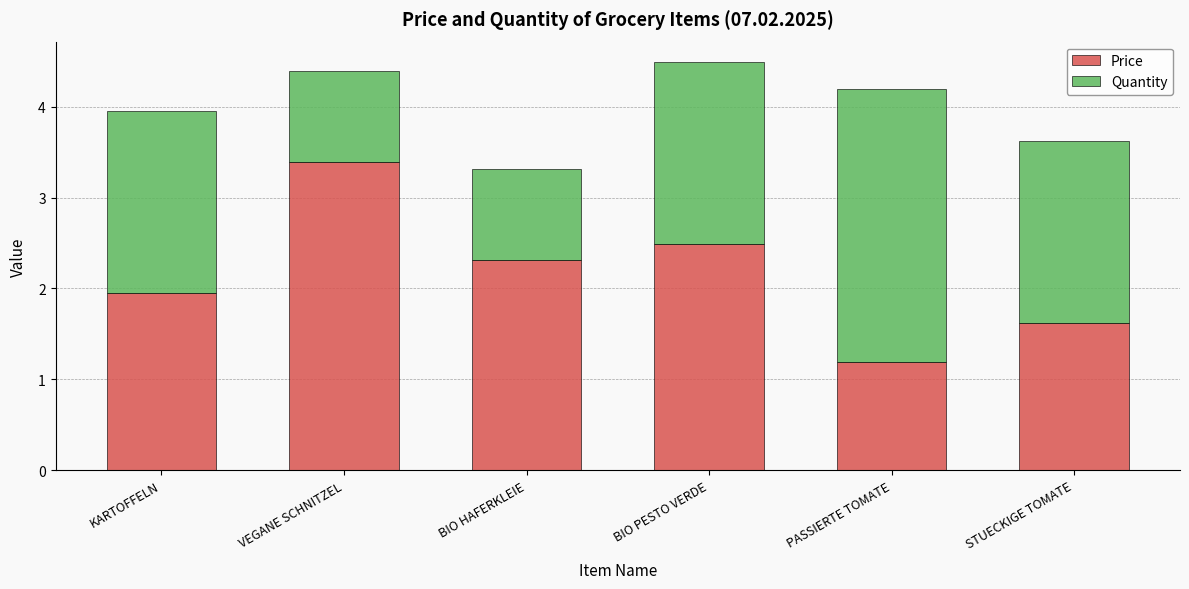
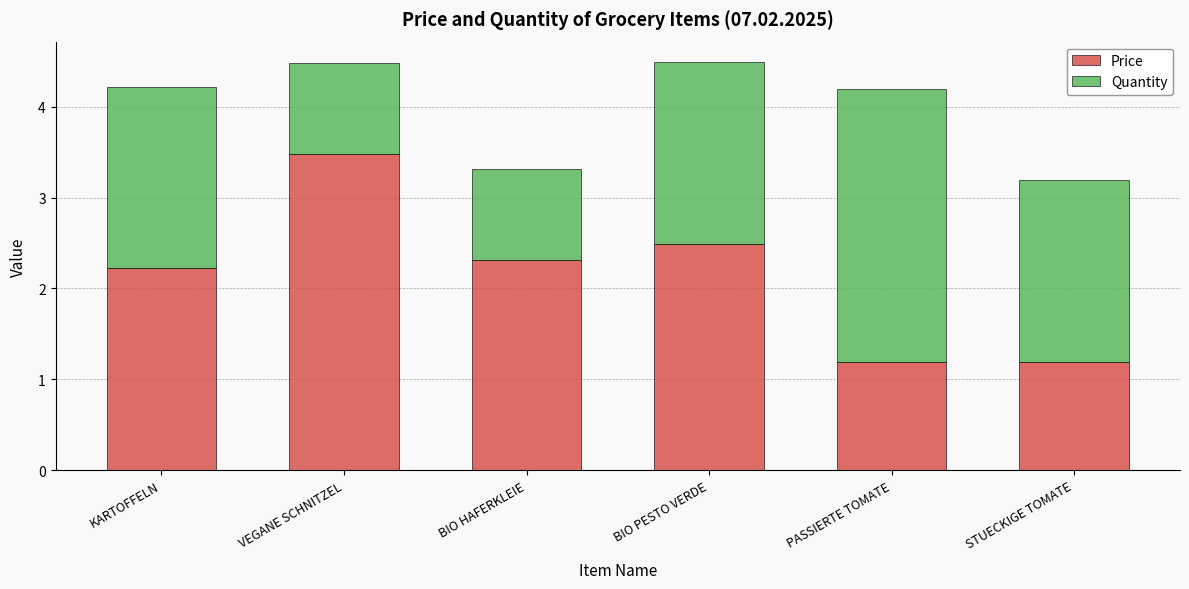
  {
    "Price": {
-     "KARTOFFELN": 2.0,
-     "VEGANE SCHNITZEL": 3.4,
+     "KARTOFFELN": 2.2,
+     "VEGANE SCHNITZEL": 3.5,
      "BIO HAFERKLEIE": 2.3,
      "BIO PESTO VERDE": 2.5,
      "PASSIERTE TOMATE": 1.2,
-     "STUECKIGE TOMATE": 1.6
+     "STUECKIGE TOMATE": 1.2
    },
    "Quantity": {
      "KARTOFFELN": 2.0,
      "VEGANE SCHNITZEL": 1.0,
      "BIO HAFERKLEIE": 1.0,
      "BIO PESTO VERDE": 2.0,
      "PASSIERTE TOMATE": 3.0,
      "STUECKIGE TOMATE": 2.0
    }
  }
